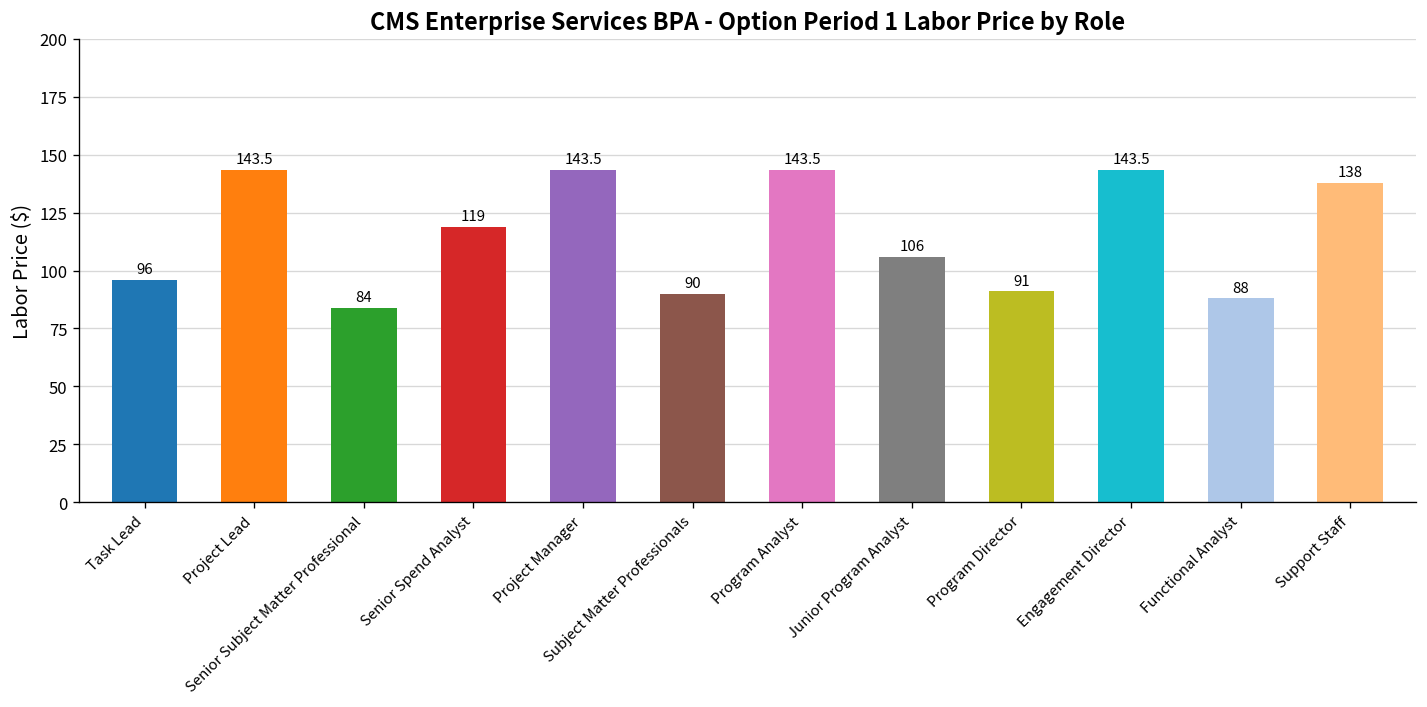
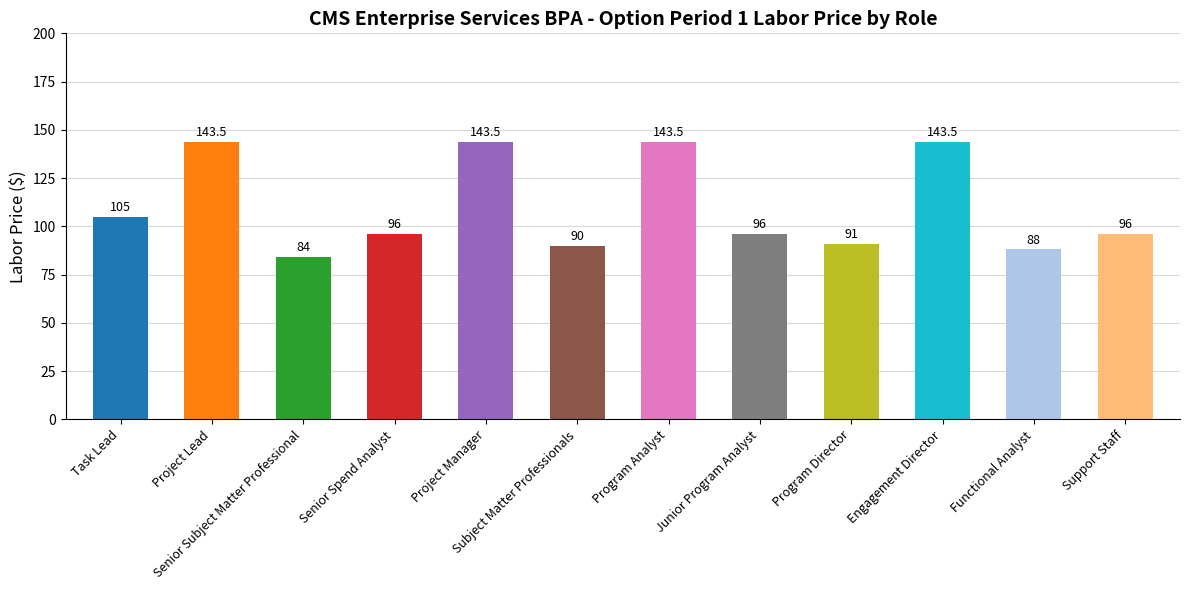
  {
-   "Task Lead": 96,
+   "Task Lead": 105,
    "Project Lead": 143.5,
    "Senior Subject Matter Professional": 84,
-   "Senior Spend Analyst": 119,
+   "Senior Spend Analyst": 96,
    "Project Manager": 143.5,
    "Subject Matter Professionals": 90,
    "Program Analyst": 143.5,
-   "Junior Program Analyst": 106,
+   "Junior Program Analyst": 96,
    "Program Director": 91,
    "Engagement Director": 143.5,
    "Functional Analyst": 88,
-   "Support Staff": 138
+   "Support Staff": 96
  }
